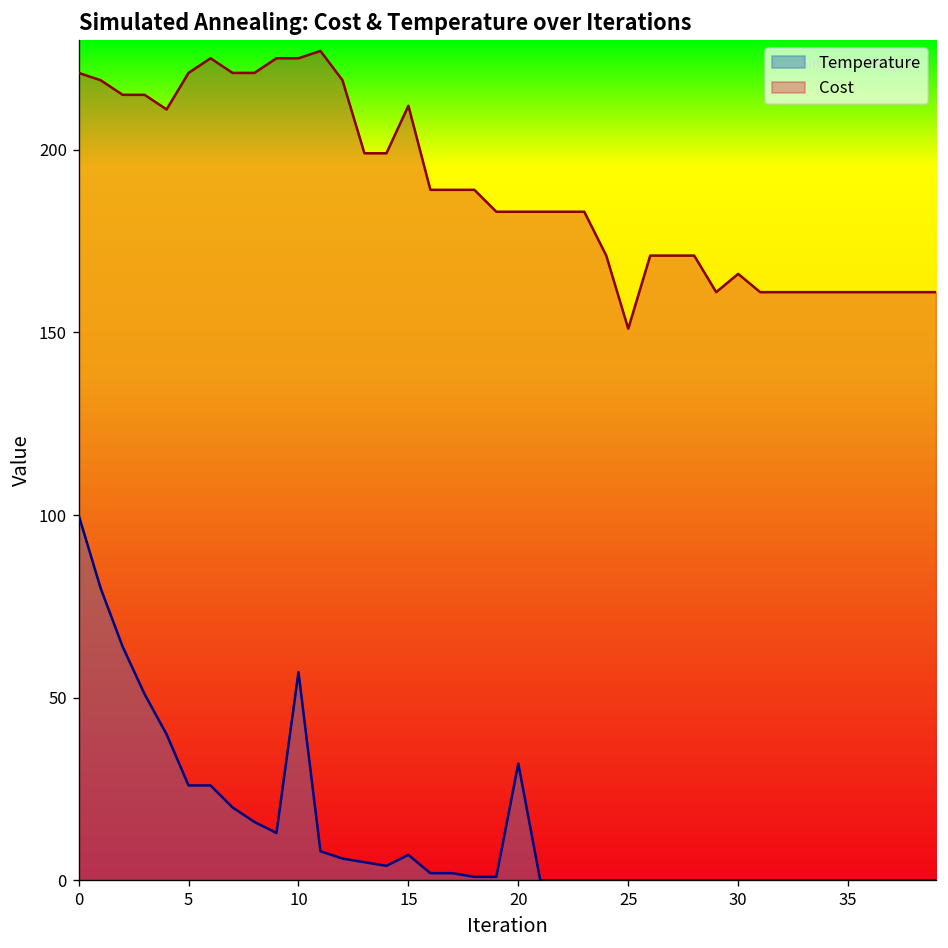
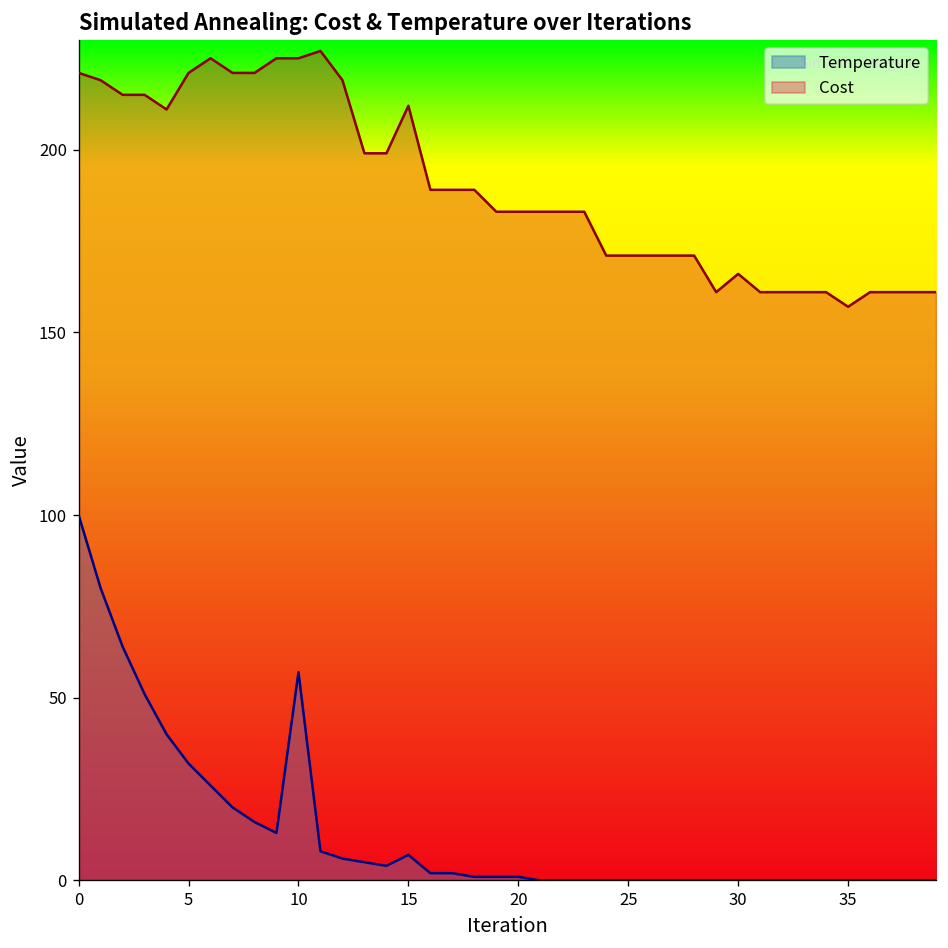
  {
    "Temperature": {
      "0": 100,
-     "5": 26,
+     "5": 32,
      "10": 57,
      "15": 7,
-     "20": 32,
+     "20": 1,
      "25": 0,
      "30": 0,
      "35": 0
    },
    "Cost": {
      "0": 221,
      "5": 221,
      "10": 225,
      "15": 212,
      "20": 183,
-     "25": 151,
+     "25": 171,
      "30": 166,
-     "35": 161
+     "35": 157
    }
  }
